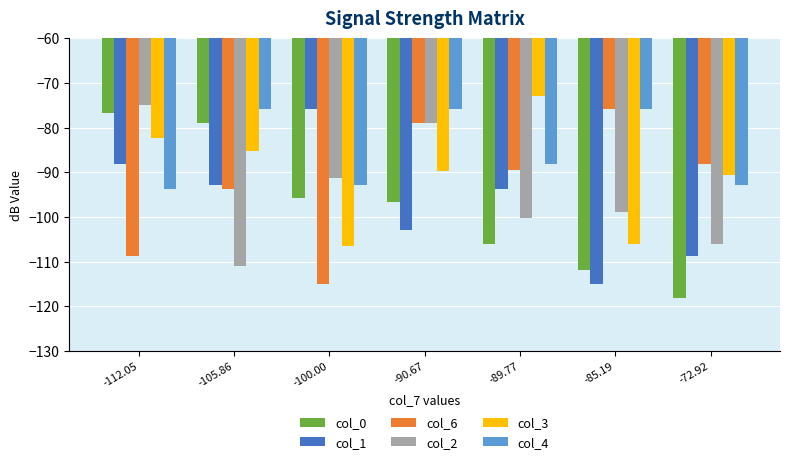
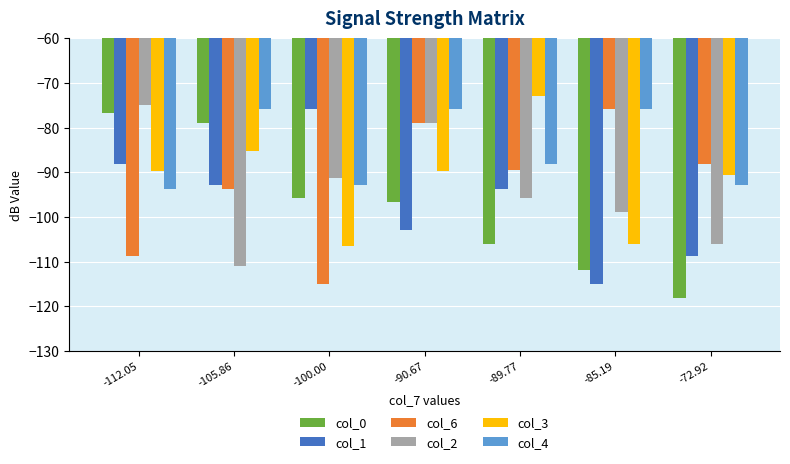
  {
    "col_0": {
      "-112.05": -77,
      "-105.86": -79,
      "-100.00": -96,
      "-90.67": -97,
      "-89.77": -106,
      "-85.19": -112,
      "-72.92": -118
    },
    "col_6": {
      "-112.05": -109,
      "-105.86": -94,
      "-100.00": -115,
      "-90.67": -79,
      "-89.77": -89,
      "-85.19": -76,
      "-72.92": -88
    },
    "col_2": {
      "-112.05": -75,
      "-105.86": -111,
      "-100.00": -91,
      "-90.67": -79,
-     "-89.77": -100,
+     "-89.77": -96,
      "-85.19": -99,
      "-72.92": -106
    },
    "col_3": {
-     "-112.05": -82,
+     "-112.05": -90,
      "-105.86": -85,
      "-100.00": -107,
      "-90.67": -90,
      "-89.77": -73,
      "-85.19": -106,
      "-72.92": -91
    }
  }
